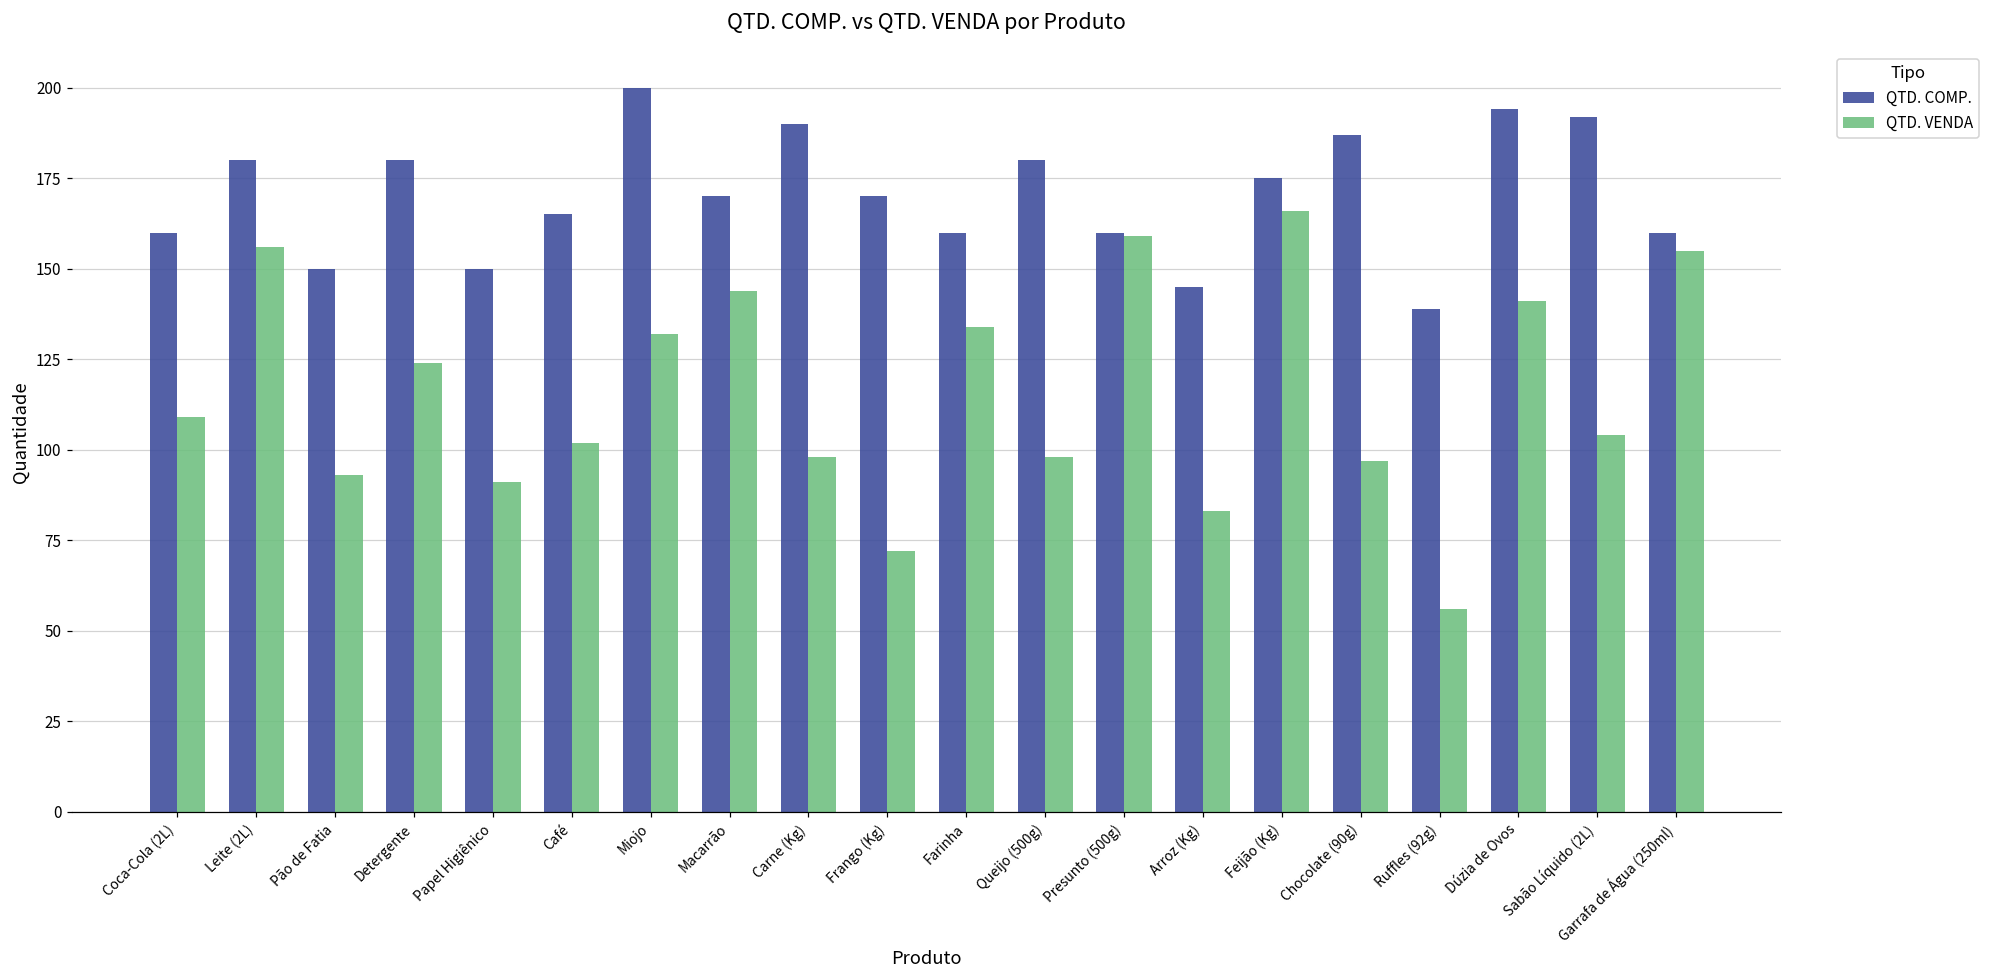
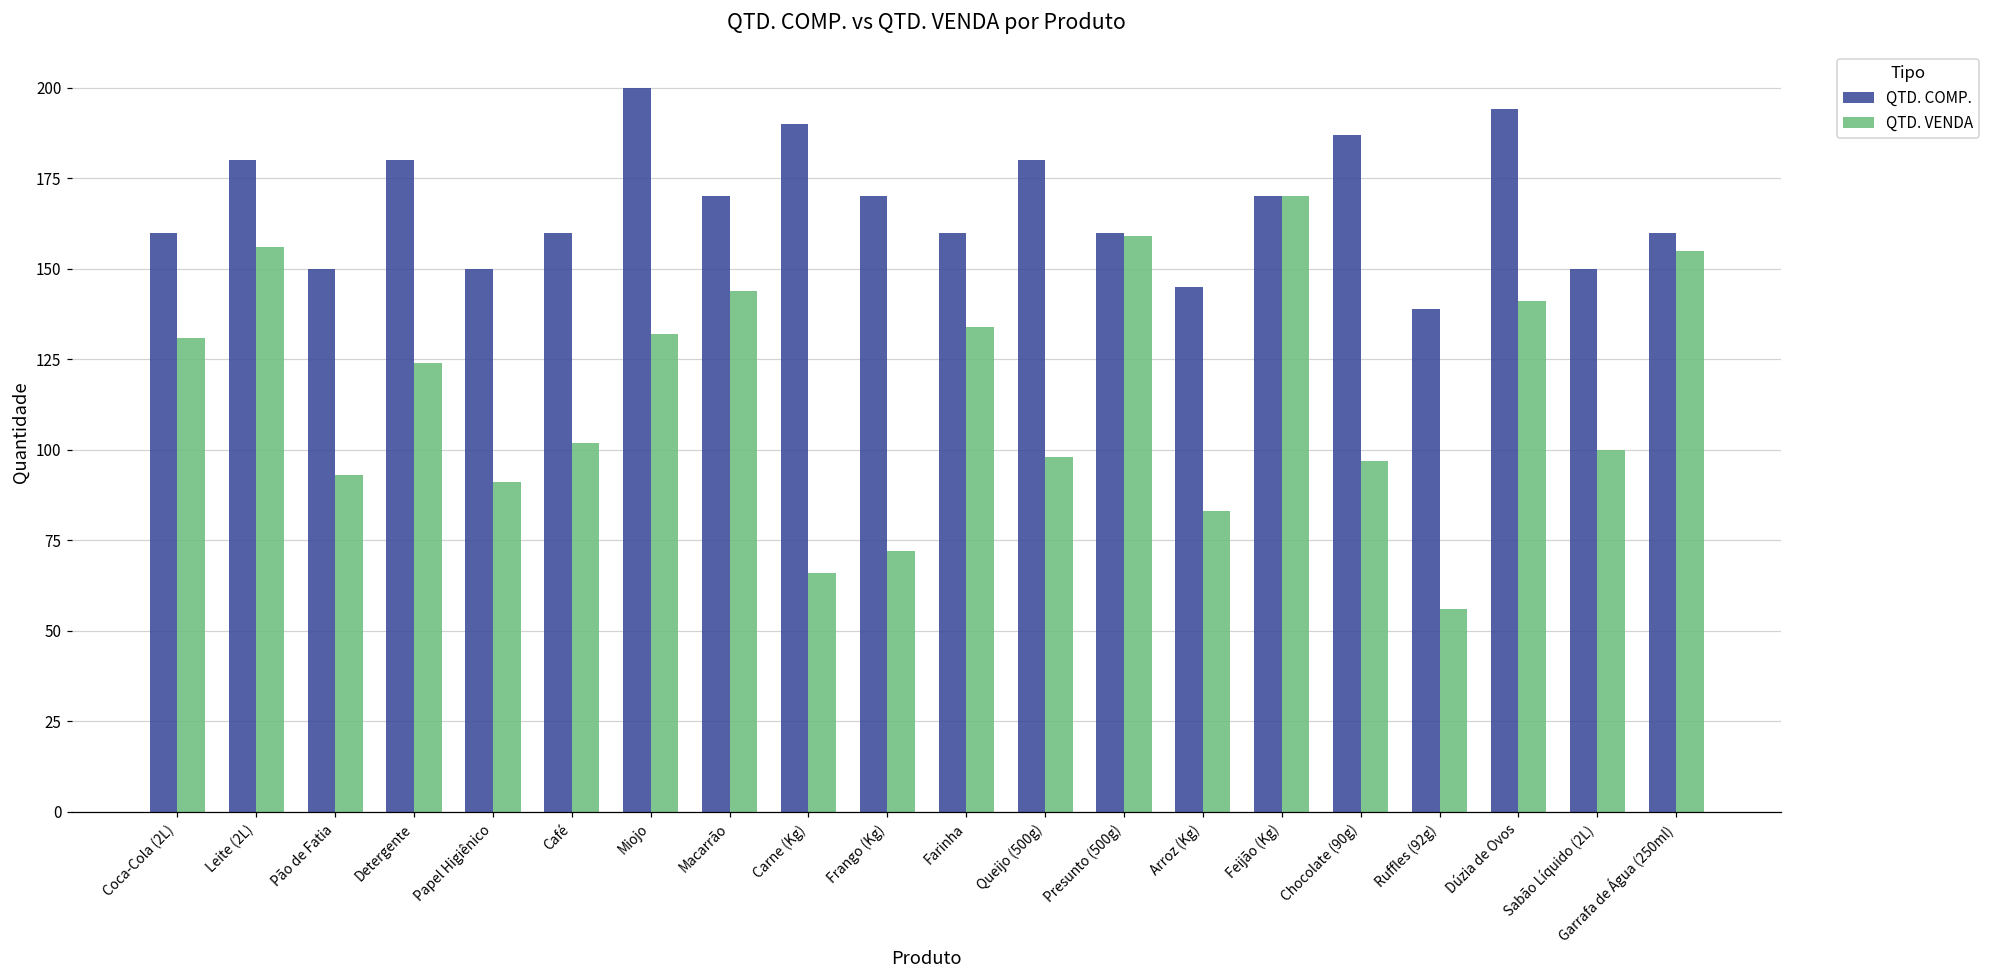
  {
    "QTD. COMP.": {
      "Coca-Cola (2L)": 160,
      "Leite (2L)": 180,
      "Pão de Fatia": 150,
      "Detergente": 180,
      "Papel Higiênico": 150,
-     "Café": 165,
+     "Café": 160,
      "Miojo": 200,
      "Macarrão": 170,
      "Carne (Kg)": 190,
      "Frango (Kg)": 170,
      "Farinha": 160,
      "Queijo (500g)": 180,
      "Presunto (500g)": 160,
      "Arroz (Kg)": 145,
-     "Feijão (Kg)": 175,
+     "Feijão (Kg)": 170,
      "Chocolate (90g)": 187,
      "Ruffles (92g)": 139,
      "Dúzia de Ovos": 194,
-     "Sabão Líquido (2L)": 192,
+     "Sabão Líquido (2L)": 150,
      "Garrafa de Água (250ml)": 160
    },
    "QTD. VENDA": {
-     "Coca-Cola (2L)": 109,
+     "Coca-Cola (2L)": 131,
      "Leite (2L)": 156,
      "Pão de Fatia": 93,
      "Detergente": 124,
      "Papel Higiênico": 91,
      "Café": 102,
      "Miojo": 132,
      "Macarrão": 144,
-     "Carne (Kg)": 98,
+     "Carne (Kg)": 66,
      "Frango (Kg)": 72,
      "Farinha": 134,
      "Queijo (500g)": 98,
      "Presunto (500g)": 159,
      "Arroz (Kg)": 83,
-     "Feijão (Kg)": 166,
+     "Feijão (Kg)": 170,
      "Chocolate (90g)": 97,
      "Ruffles (92g)": 56,
      "Dúzia de Ovos": 141,
-     "Sabão Líquido (2L)": 104,
+     "Sabão Líquido (2L)": 100,
      "Garrafa de Água (250ml)": 155
    }
  }
